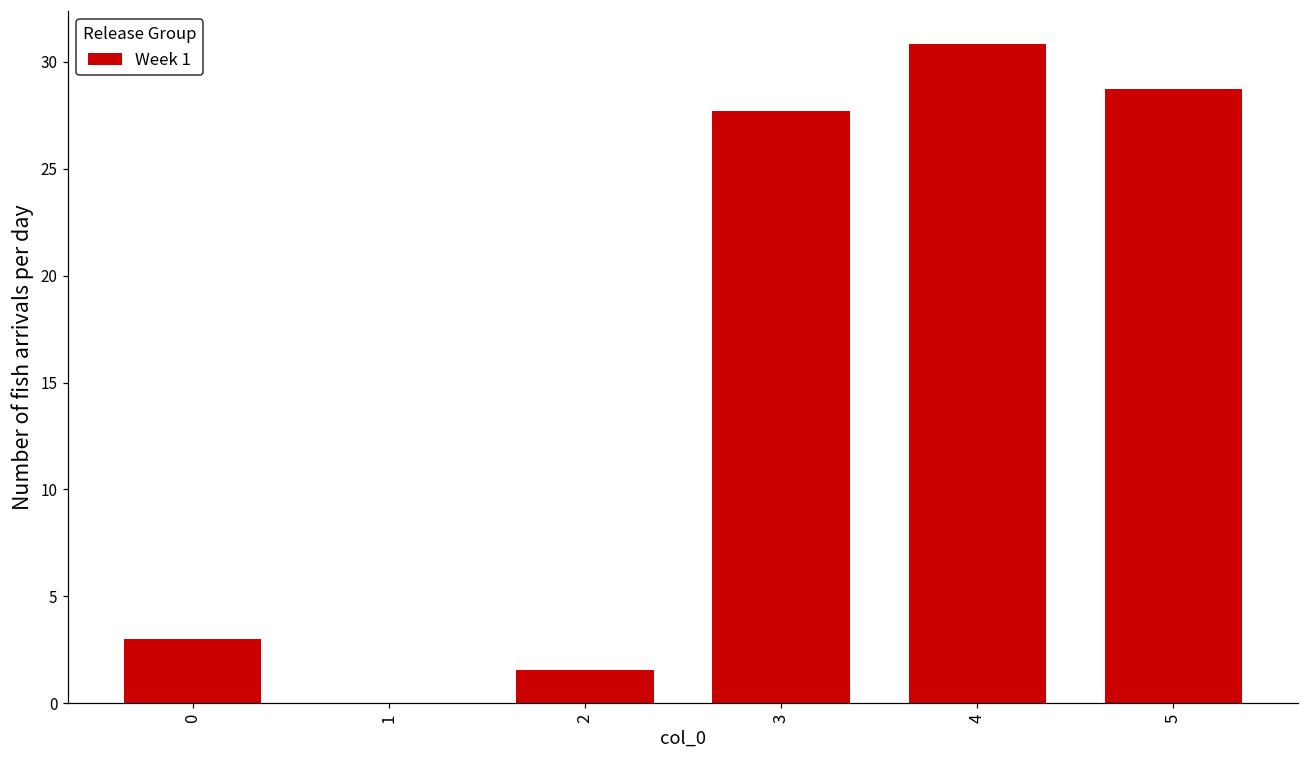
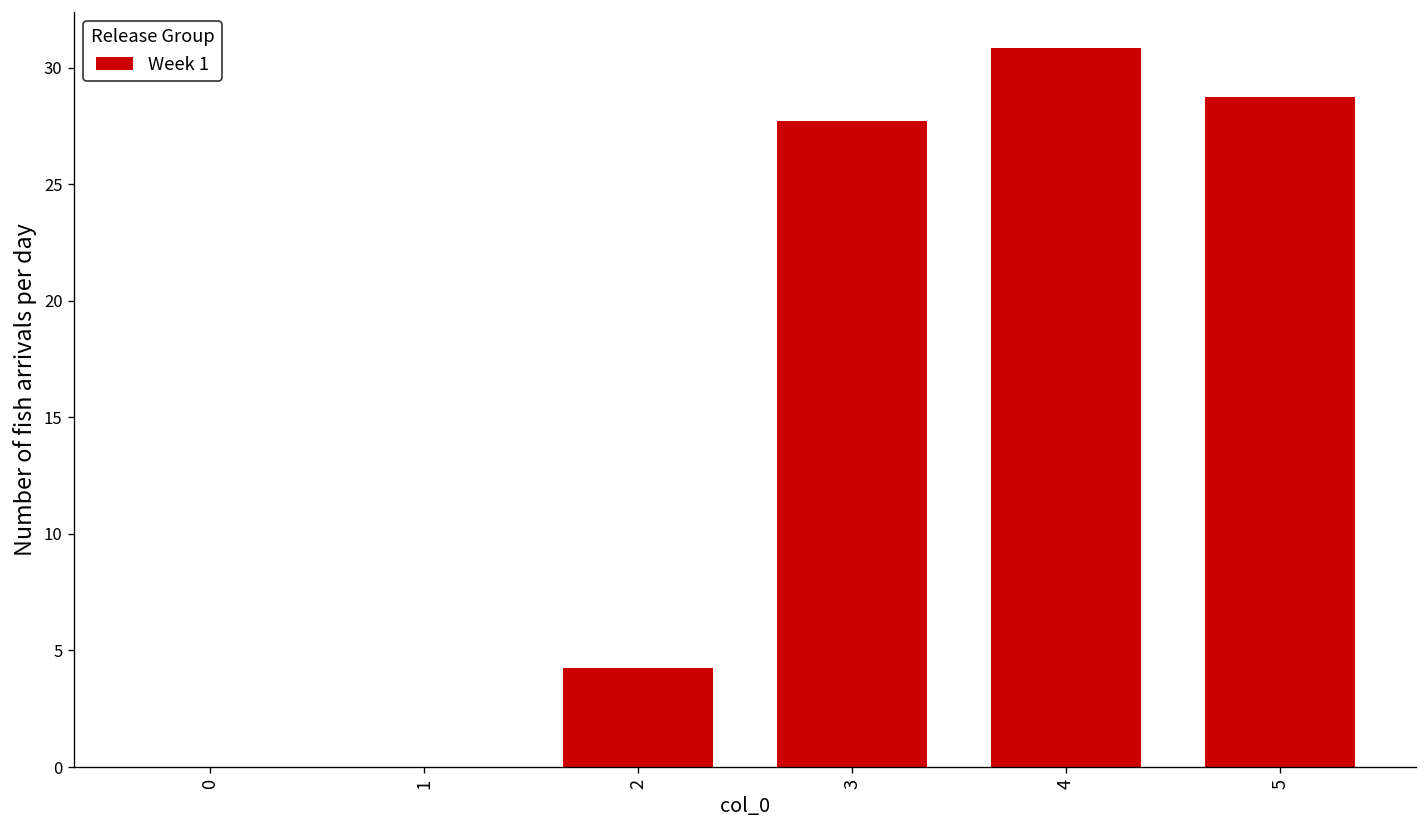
  {
-   "0": 3,
+   "0": 0,
    "1": 0.0,
-   "2": 1.6,
+   "2": 4.3,
    "3": 27.7,
    "4": 30.8,
    "5": 28.7
  }
